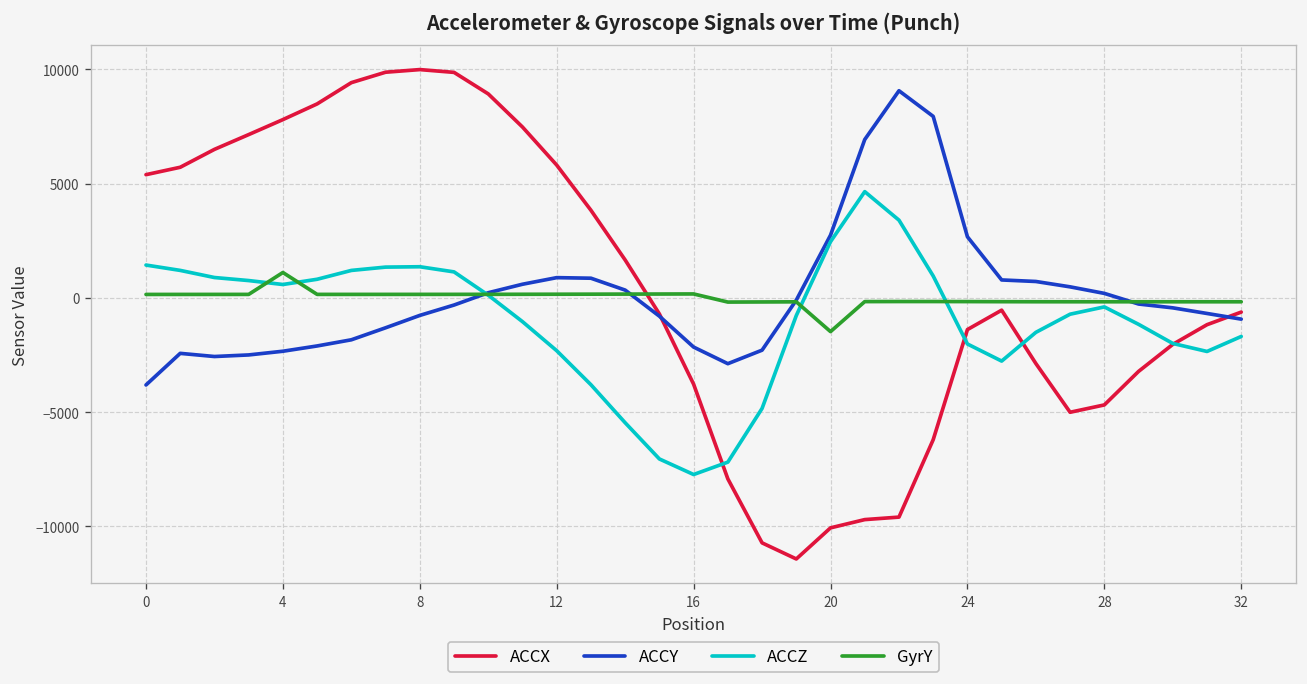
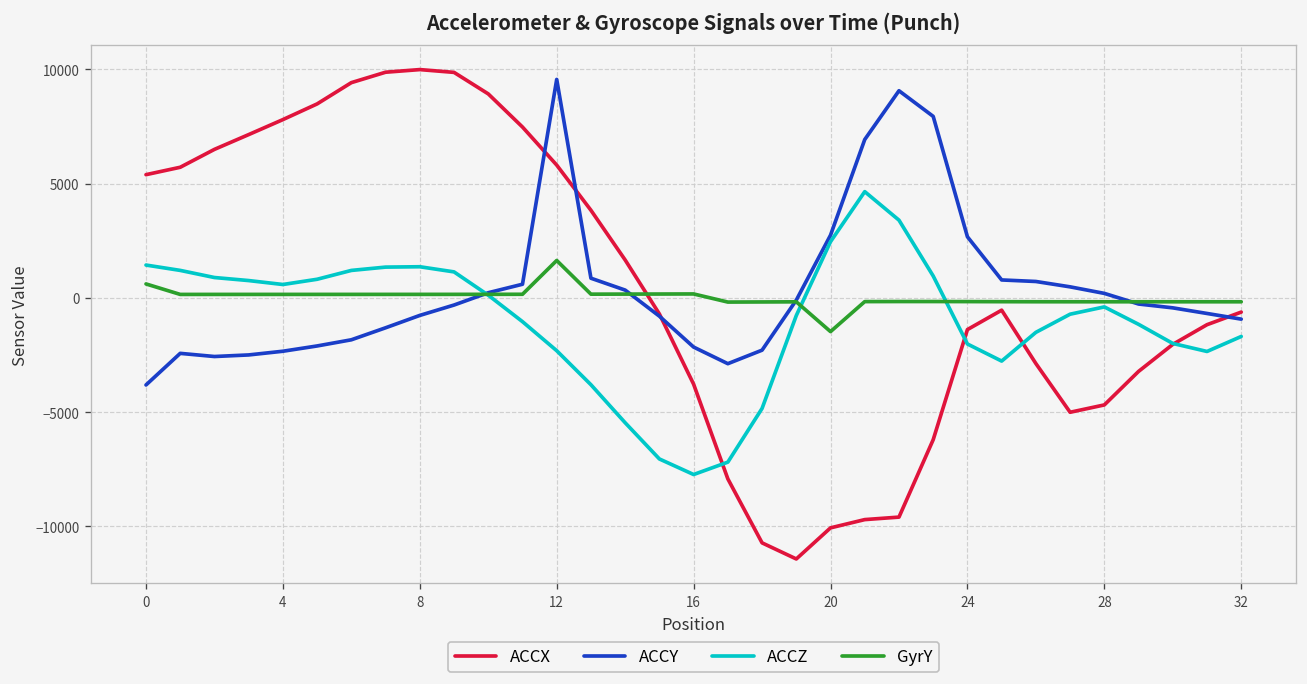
  {
    "ACCX": {
      "0": 5400,
      "4": 7800,
      "8": 10000,
      "12": 5800,
      "16": -3800,
      "20": -10100,
      "24": -1400,
      "28": -4700,
      "32": -600
    },
    "ACCY": {
      "0": -3800,
      "4": -2300,
      "8": -800,
-     "12": 900,
+     "12": 9600,
      "16": -2100,
      "20": 2700,
      "24": 2700,
      "28": 200,
      "32": -900
    },
    "ACCZ": {
      "0": 1400,
      "4": 600,
      "8": 1400,
      "12": -2300,
      "16": -7700,
      "20": 2500,
      "24": -2000,
      "28": -400,
      "32": -1700
    },
    "GyrY": {
-     "0": 200,
-     "4": 1100,
+     "0": 600,
+     "4": 200,
      "8": 200,
-     "12": 200,
+     "12": 1600,
      "16": 200,
      "20": -1500,
      "24": -200,
      "28": -200,
      "32": -200
    }
  }
